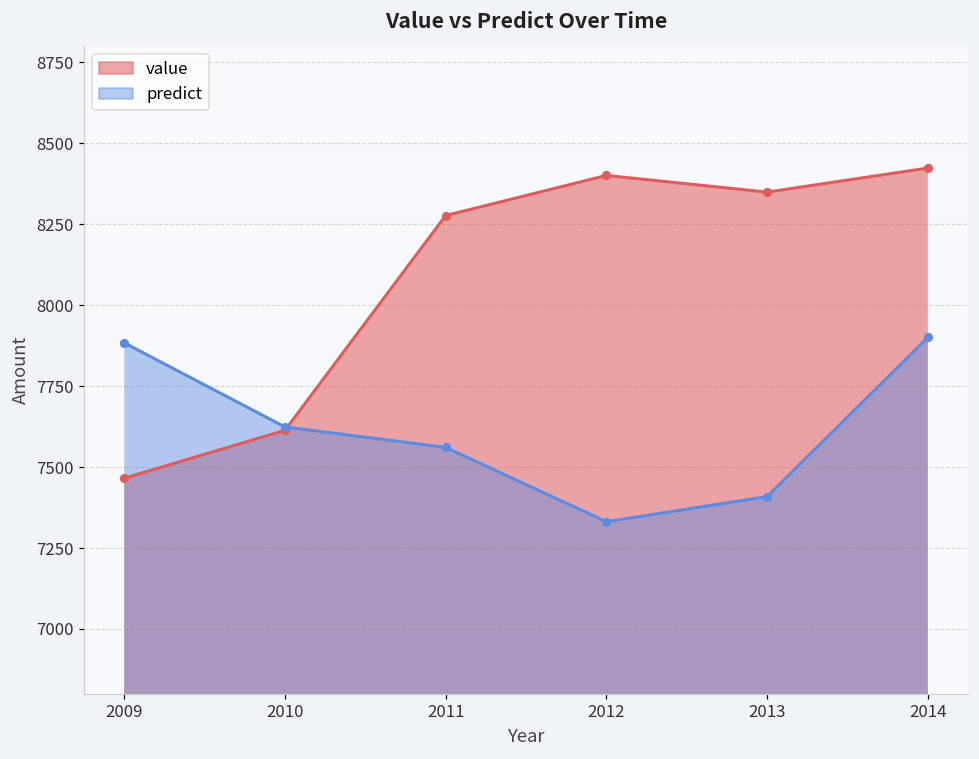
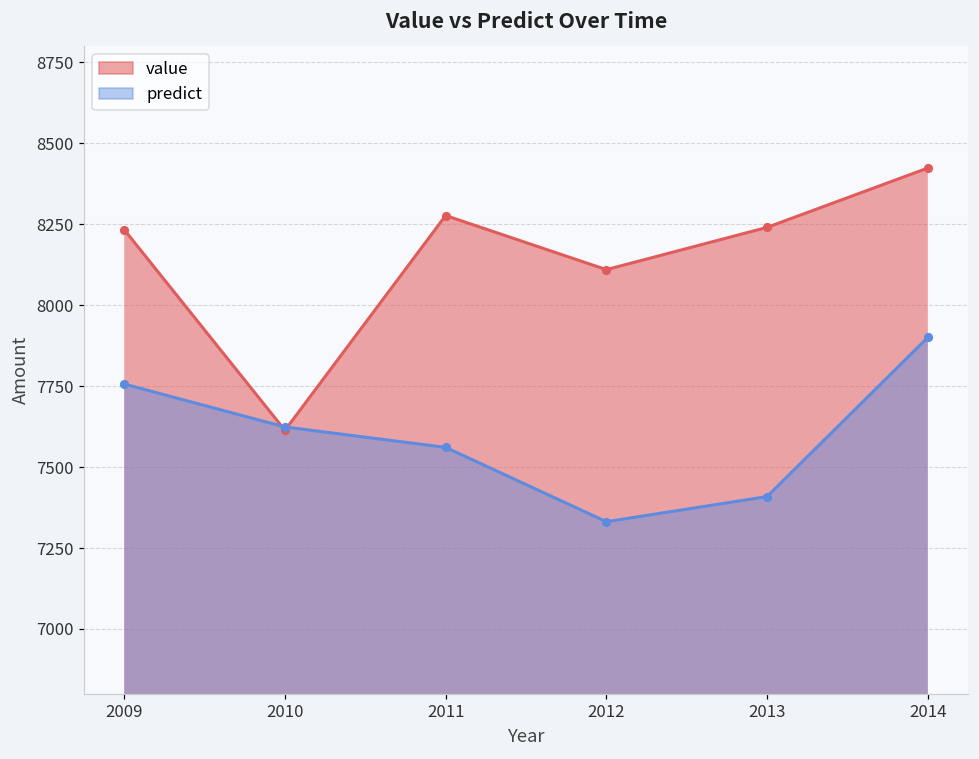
  {
    "value": {
-     "2009": 7470,
+     "2009": 8230,
      "2010": 7610,
      "2011": 8280,
-     "2012": 8400,
-     "2013": 8350,
+     "2012": 8110,
+     "2013": 8240,
      "2014": 8420
    },
    "predict": {
-     "2009": 7880,
+     "2009": 7760,
      "2010": 7620,
      "2011": 7560,
      "2012": 7330,
      "2013": 7410,
      "2014": 7900
    }
  }
